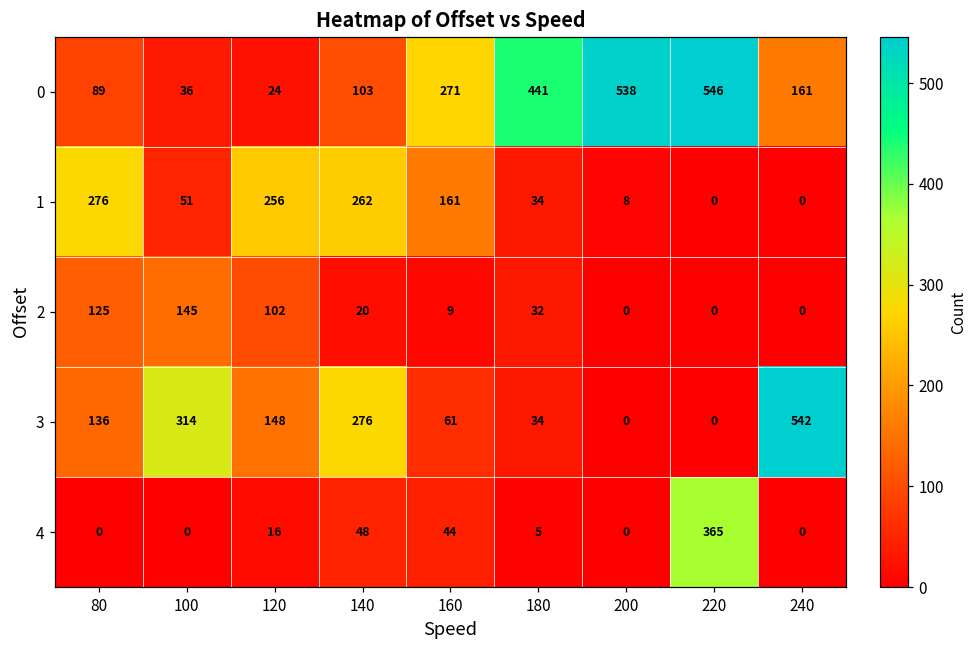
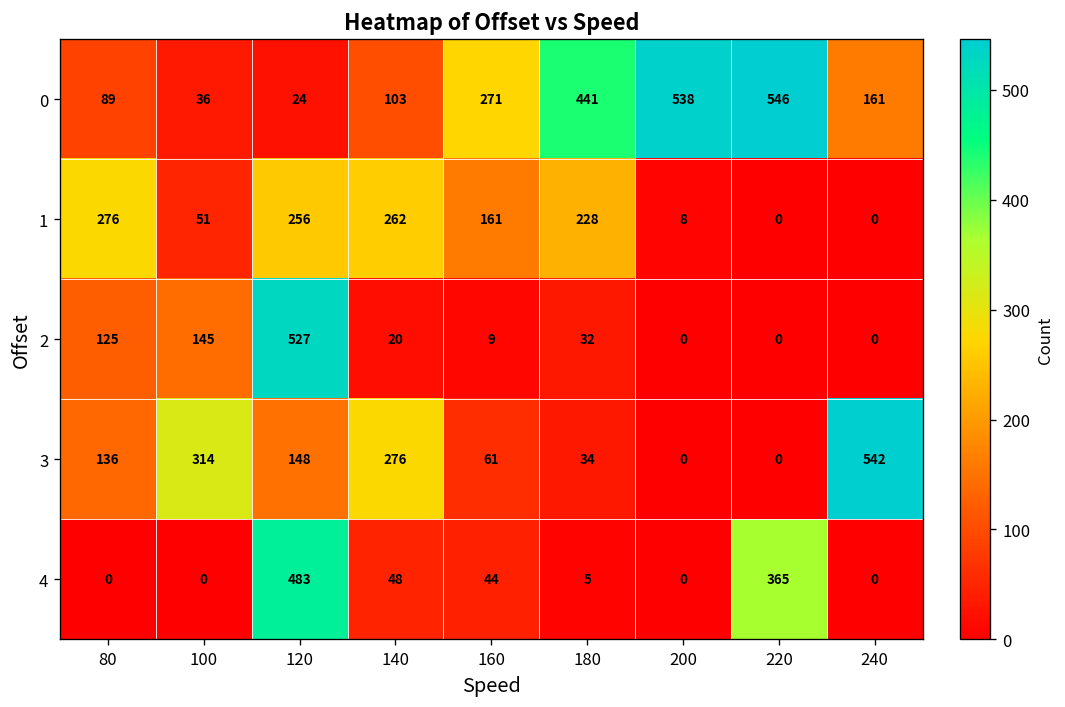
  {
    "0": {
      "80": 89,
      "100": 36,
      "120": 24,
      "140": 103,
      "160": 271,
      "180": 441,
      "200": 538,
      "220": 546,
      "240": 161
    },
    "1": {
      "80": 276,
      "100": 51,
      "120": 256,
      "140": 262,
      "160": 161,
-     "180": 34,
+     "180": 228,
      "200": 8,
      "220": 0,
      "240": 0
    },
    "2": {
      "80": 125,
      "100": 145,
-     "120": 102,
+     "120": 527,
      "140": 20,
      "160": 9,
      "180": 32,
      "200": 0,
      "220": 0,
      "240": 0
    },
    "3": {
      "80": 136,
      "100": 314,
      "120": 148,
      "140": 276,
      "160": 61,
      "180": 34,
      "200": 0,
      "220": 0,
      "240": 542
    },
    "4": {
      "80": 0,
      "100": 0,
-     "120": 16,
+     "120": 483,
      "140": 48,
      "160": 44,
      "180": 5,
      "200": 0,
      "220": 365,
      "240": 0
    }
  }
